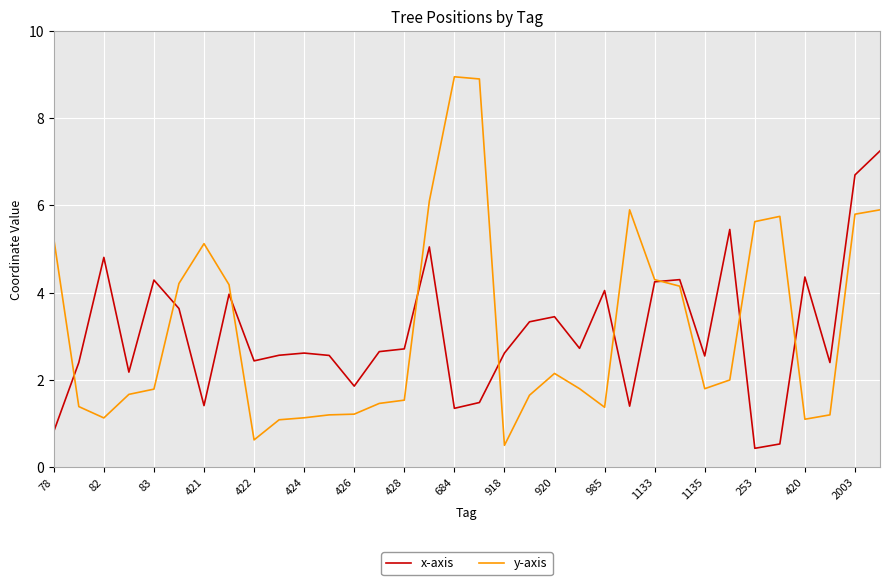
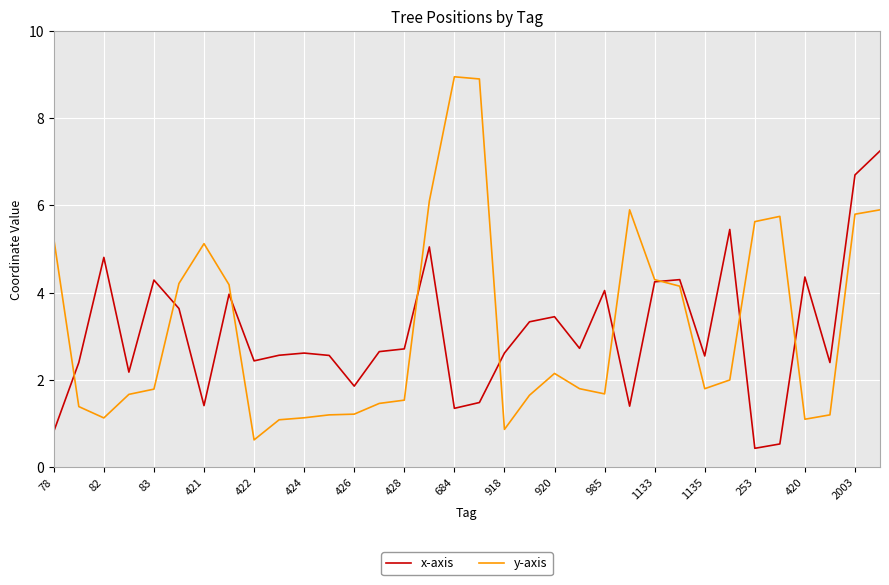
  {
    "x-axis": {
      "78": 0.8,
      "82": 4.8,
      "83": 4.3,
      "421": 1.4,
      "422": 2.4,
      "424": 2.6,
      "426": 1.9,
      "428": 2.7,
      "684": 1.4,
      "918": 2.6,
      "920": 3.5,
      "985": 4.1,
      "1135": 2.6,
      "253": 0.4,
      "420": 4.4,
      "2003": 6.7
    },
    "y-axis": {
      "78": 5.2,
      "82": 1.1,
      "83": 1.8,
      "421": 5.1,
      "422": 0.6,
      "424": 1.1,
      "426": 1.2,
      "428": 1.5,
      "684": 9.0,
-     "918": 0.5,
+     "918": 0.9,
      "920": 2.2,
-     "985": 1.4,
+     "985": 1.7,
      "1135": 1.8,
      "253": 5.6,
      "420": 1.1,
      "2003": 5.8
    }
  }
